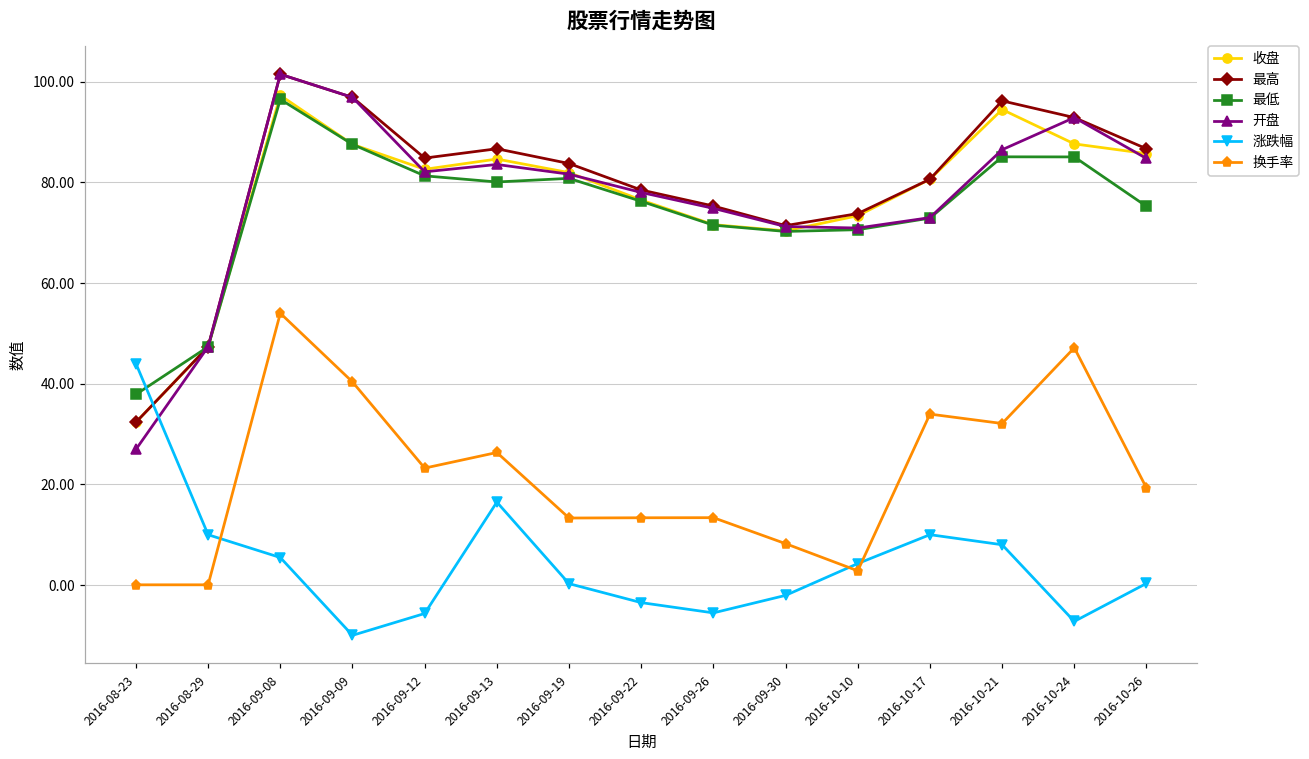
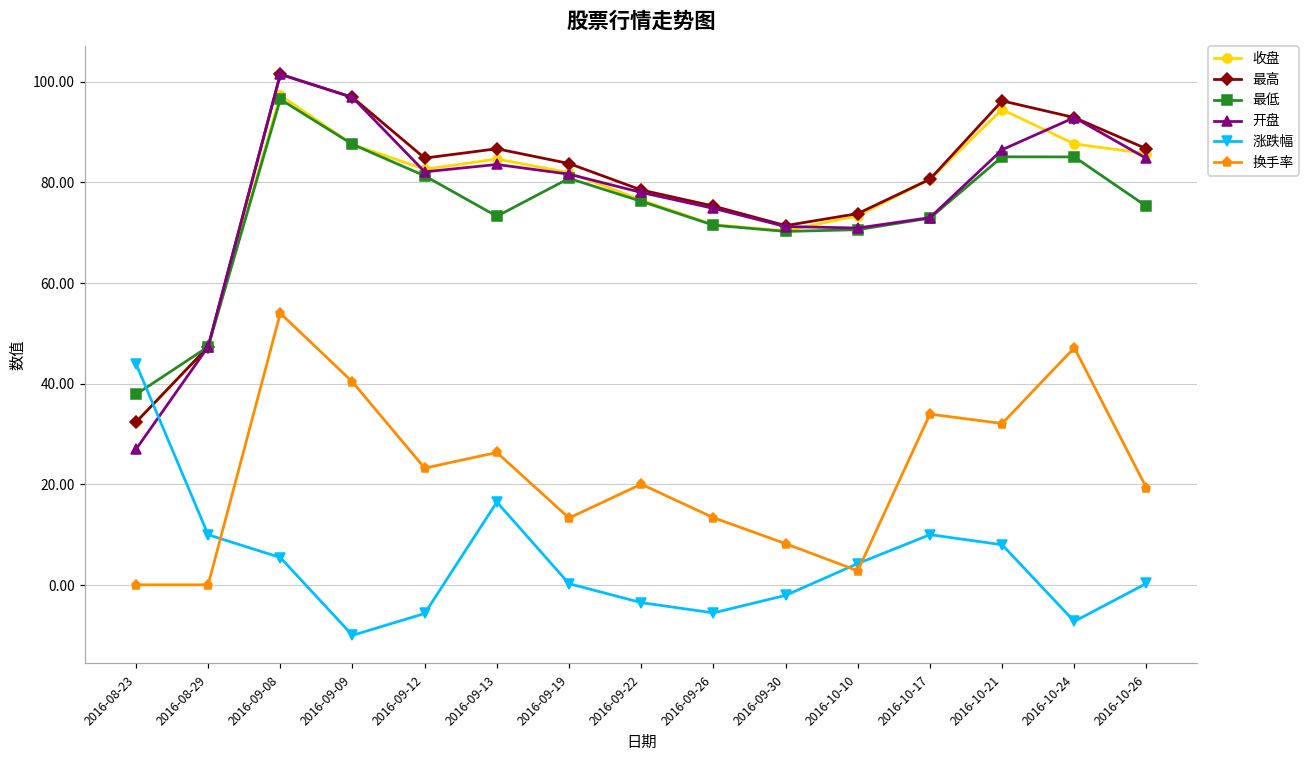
  {
    "收盘": {
      "2016-09-08": 97,
      "2016-09-13": 85,
      "2016-10-21": 94,
      "2016-10-24": 88,
      "2016-10-26": 86
    },
    "最高": {
      "2016-09-12": 85,
      "2016-09-13": 87,
      "2016-09-19": 84,
      "2016-10-21": 96,
      "2016-10-26": 87
    },
    "最低": {
      "2016-08-23": 38,
      "2016-09-08": 97,
      "2016-09-12": 81,
-     "2016-09-13": 80,
+     "2016-09-13": 73,
      "2016-09-19": 81,
      "2016-10-21": 85,
      "2016-10-24": 85,
      "2016-10-26": 75
    },
    "开盘": {
      "2016-08-23": 27,
      "2016-09-13": 84,
      "2016-10-21": 86,
      "2016-10-26": 85
    },
    "涨跌幅": {
      "2016-08-23": 44,
      "2016-08-29": 10,
      "2016-09-08": 5,
      "2016-09-09": -10,
      "2016-09-12": -6,
      "2016-09-13": 16,
      "2016-09-19": 0,
      "2016-09-22": -4,
      "2016-09-26": -6,
      "2016-09-30": -2,
      "2016-10-10": 4,
      "2016-10-17": 10,
      "2016-10-21": 8,
      "2016-10-24": -7,
      "2016-10-26": 0
    },
    "换手率": {
      "2016-08-23": 0,
      "2016-08-29": 0,
      "2016-09-08": 54,
      "2016-09-09": 40,
      "2016-09-12": 23,
      "2016-09-13": 26,
      "2016-09-19": 13,
-     "2016-09-22": 13,
+     "2016-09-22": 20,
      "2016-09-26": 13,
      "2016-09-30": 8,
      "2016-10-10": 3,
      "2016-10-17": 34,
      "2016-10-21": 32,
      "2016-10-24": 47,
      "2016-10-26": 19
    }
  }
